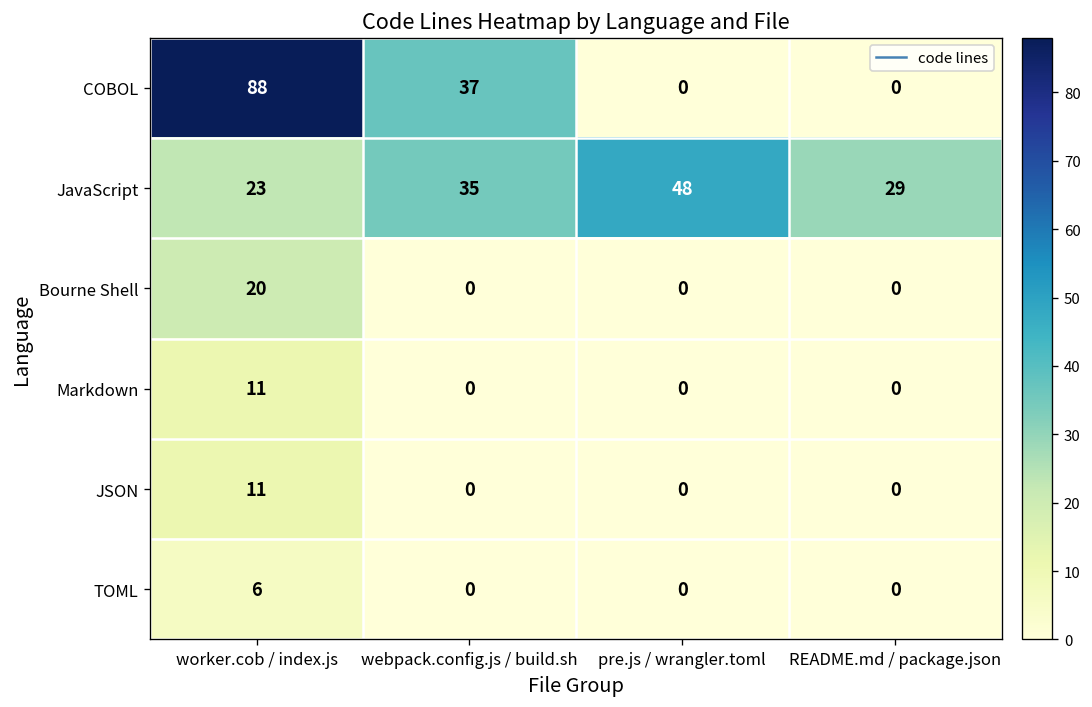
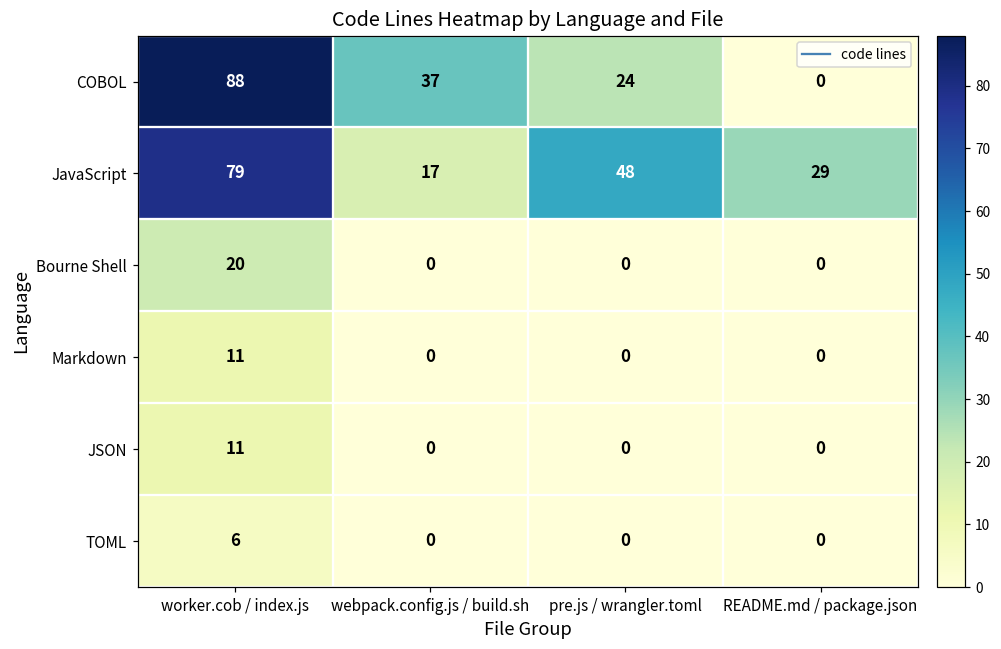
  {
    "COBOL": {
      "worker.cob / index.js": 88,
      "webpack.config.js / build.sh": 37,
-     "pre.js / wrangler.toml": 0,
+     "pre.js / wrangler.toml": 24,
      "README.md / package.json": 0
    },
    "JavaScript": {
-     "worker.cob / index.js": 23,
-     "webpack.config.js / build.sh": 35,
+     "worker.cob / index.js": 79,
+     "webpack.config.js / build.sh": 17,
      "pre.js / wrangler.toml": 48,
      "README.md / package.json": 29
    },
    "Bourne Shell": {
      "worker.cob / index.js": 20,
      "webpack.config.js / build.sh": 0,
      "pre.js / wrangler.toml": 0,
      "README.md / package.json": 0
    },
    "Markdown": {
      "worker.cob / index.js": 11,
      "webpack.config.js / build.sh": 0,
      "pre.js / wrangler.toml": 0,
      "README.md / package.json": 0
    },
    "JSON": {
      "worker.cob / index.js": 11,
      "webpack.config.js / build.sh": 0,
      "pre.js / wrangler.toml": 0,
      "README.md / package.json": 0
    },
    "TOML": {
      "worker.cob / index.js": 6,
      "webpack.config.js / build.sh": 0,
      "pre.js / wrangler.toml": 0,
      "README.md / package.json": 0
    }
  }
